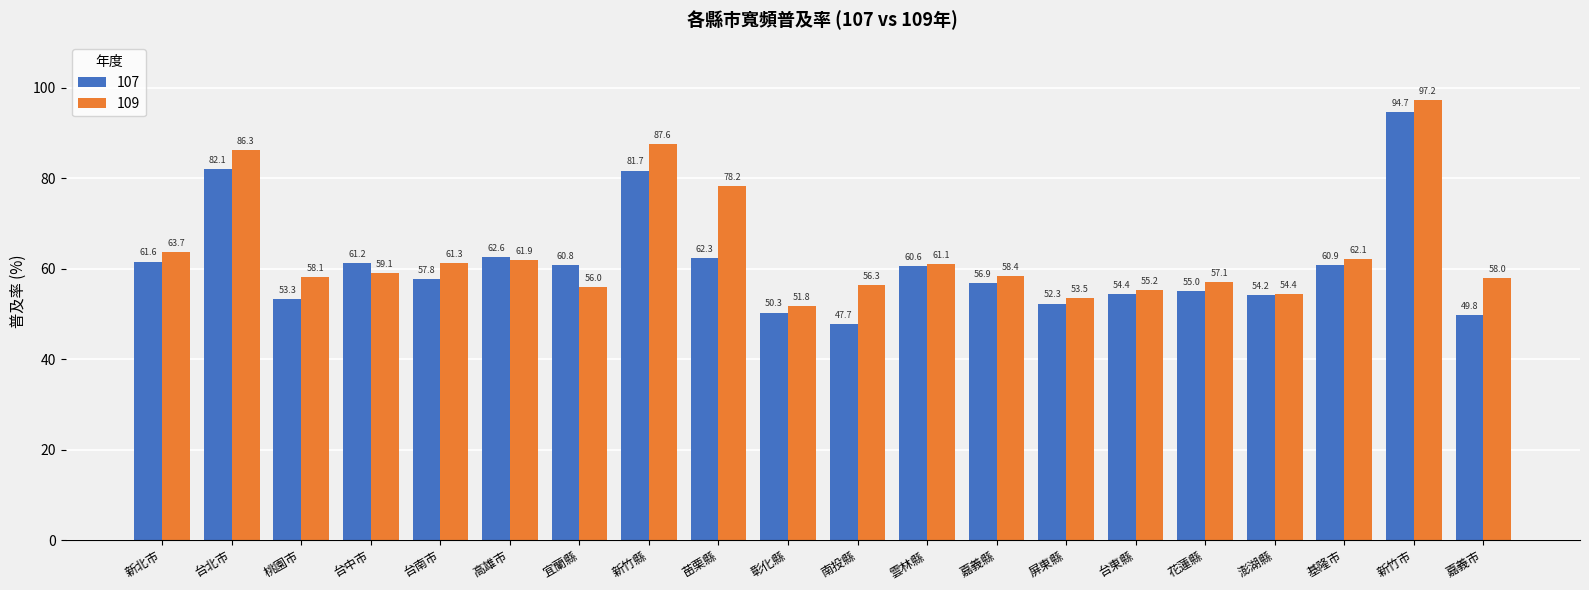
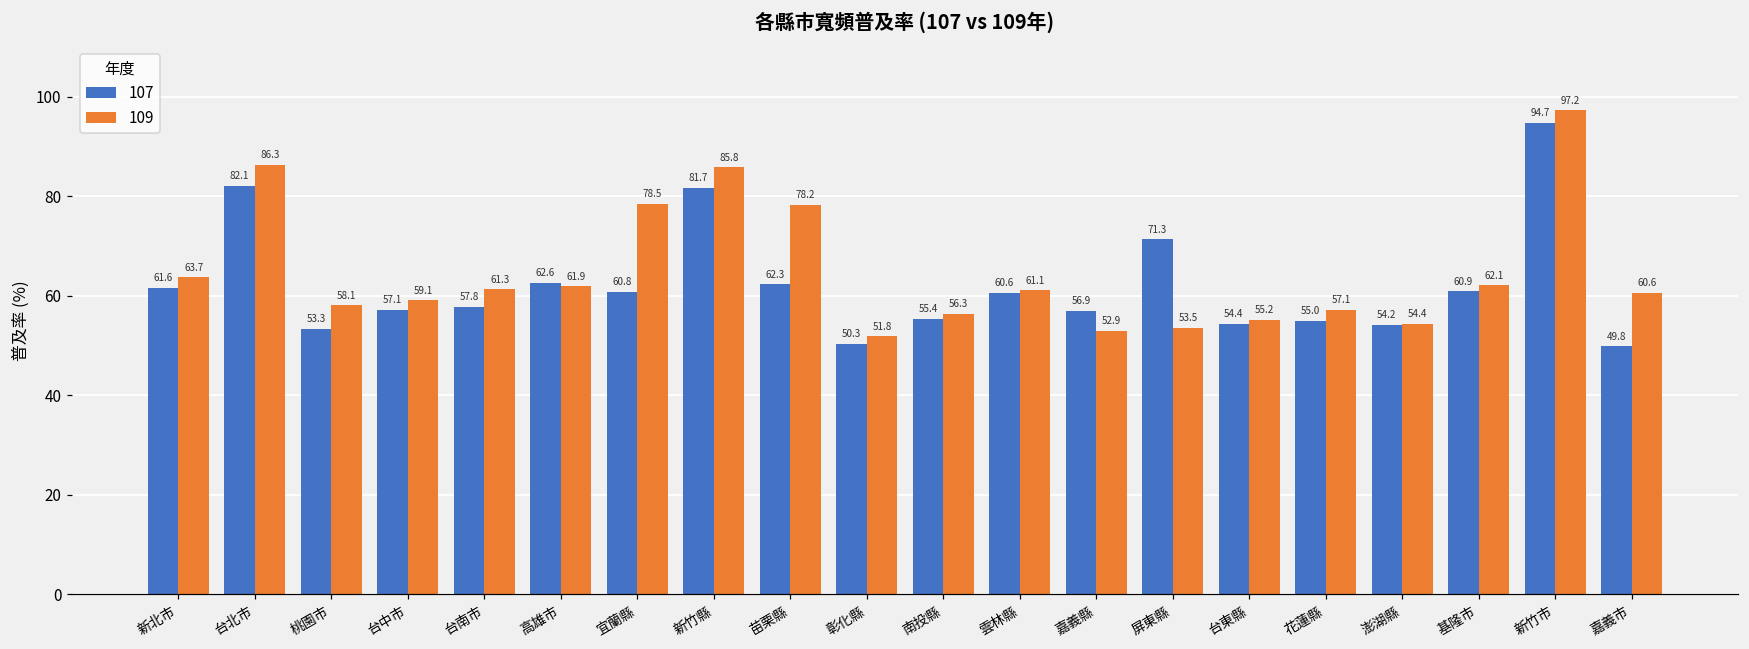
  {
    "107": {
      "新北市": 61.6,
      "台北市": 82.1,
      "桃園市": 53.3,
-     "台中市": 61.2,
+     "台中市": 57.1,
      "台南市": 57.8,
      "高雄市": 62.6,
      "宜蘭縣": 60.8,
      "新竹縣": 81.7,
      "苗栗縣": 62.3,
      "彰化縣": 50.3,
-     "南投縣": 47.7,
+     "南投縣": 55.4,
      "雲林縣": 60.6,
      "嘉義縣": 56.9,
-     "屏東縣": 52.3,
+     "屏東縣": 71.3,
      "台東縣": 54.4,
      "花蓮縣": 55.0,
      "澎湖縣": 54.2,
      "基隆市": 60.9,
      "新竹市": 94.7,
      "嘉義市": 49.8
    },
    "109": {
      "新北市": 63.7,
      "台北市": 86.3,
      "桃園市": 58.1,
      "台中市": 59.1,
      "台南市": 61.3,
      "高雄市": 61.9,
-     "宜蘭縣": 56.0,
-     "新竹縣": 87.6,
+     "宜蘭縣": 78.5,
+     "新竹縣": 85.8,
      "苗栗縣": 78.2,
      "彰化縣": 51.8,
      "南投縣": 56.3,
      "雲林縣": 61.1,
-     "嘉義縣": 58.4,
+     "嘉義縣": 52.9,
      "屏東縣": 53.5,
      "台東縣": 55.2,
      "花蓮縣": 57.1,
      "澎湖縣": 54.4,
      "基隆市": 62.1,
      "新竹市": 97.2,
-     "嘉義市": 58.0
+     "嘉義市": 60.6
    }
  }
